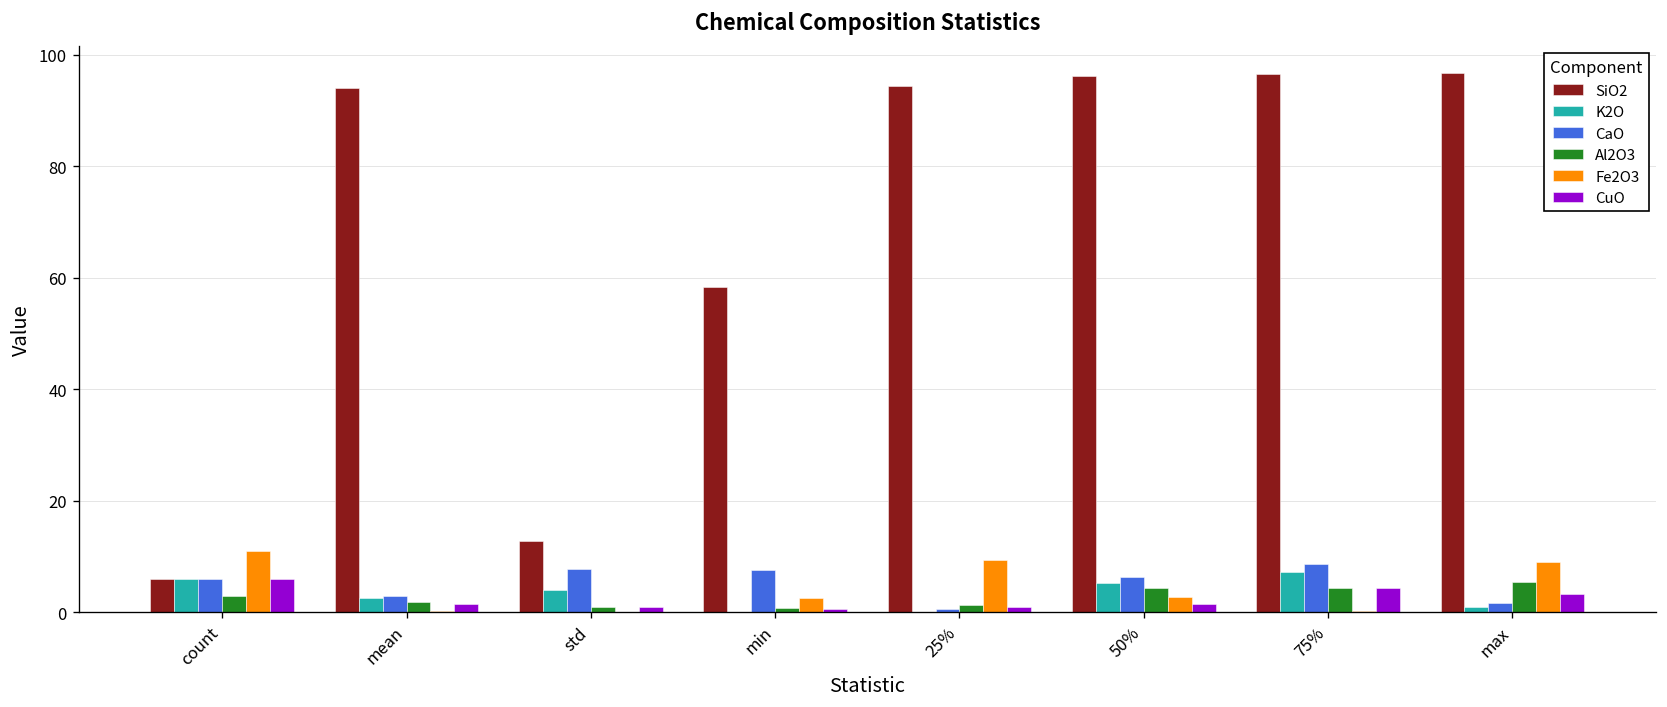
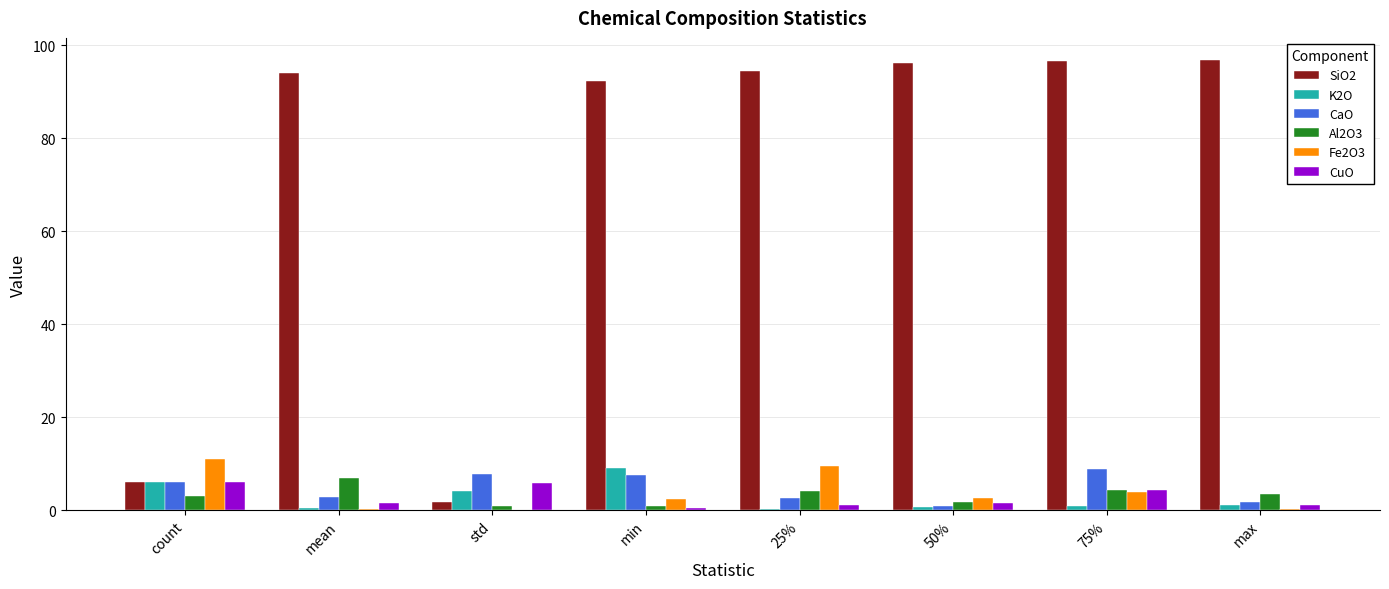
  {
    "SiO2": {
      "count": 6,
      "mean": 94,
-     "std": 13,
-     "min": 58,
+     "std": 2,
+     "min": 92,
      "25%": 94,
      "50%": 96,
      "75%": 97,
      "max": 97
    },
    "K2O": {
      "count": 6,
-     "mean": 3,
+     "mean": 1,
      "std": 4,
-     "min": 0,
-     "50%": 5,
-     "75%": 7,
+     "min": 9,
+     "50%": 1,
+     "75%": 1,
      "max": 1
    },
    "CaO": {
      "count": 6,
      "mean": 3,
      "std": 8,
      "min": 8,
-     "25%": 1,
-     "50%": 6,
+     "25%": 3,
+     "50%": 1,
      "75%": 9,
      "max": 2
    },
    "Al2O3": {
      "count": 3,
-     "mean": 2,
+     "mean": 7,
      "std": 1,
      "min": 1,
-     "25%": 1,
-     "50%": 4,
+     "25%": 4,
+     "50%": 2,
      "75%": 4,
-     "max": 6
+     "max": 4
    },
    "Fe2O3": {
      "count": 11,
      "min": 3,
      "25%": 9,
      "50%": 3,
-     "75%": 0,
-     "max": 9
+     "75%": 4,
+     "max": 0
    },
    "CuO": {
      "count": 6,
      "mean": 2,
-     "std": 1,
+     "std": 6,
      "min": 1,
      "25%": 1,
      "50%": 2,
      "75%": 4,
-     "max": 3
+     "max": 1
    }
  }
